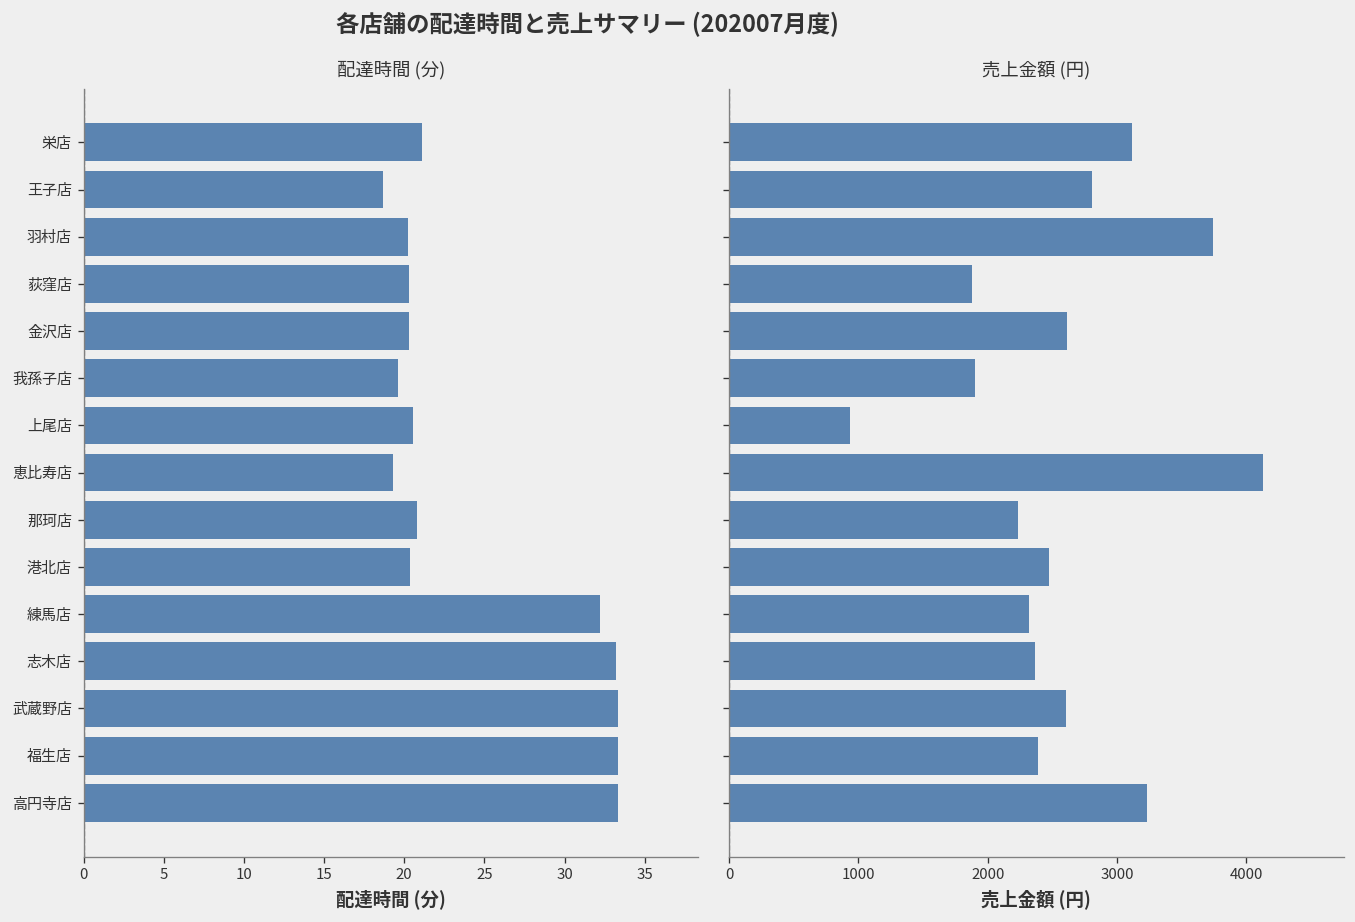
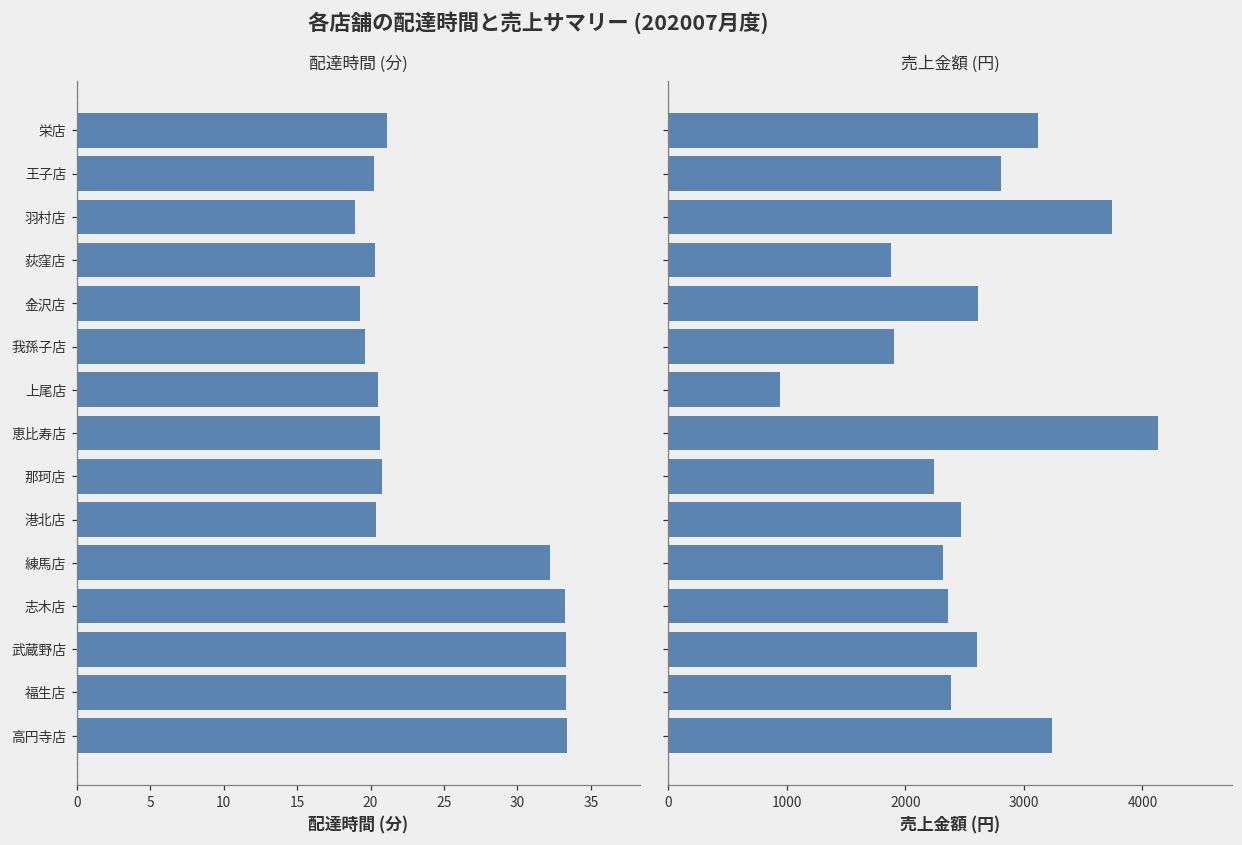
  {
    "配達時間 (分)": {
      "栄店": 21.1,
-     "王子店": 18.7,
-     "羽村店": 20.3,
+     "王子店": 20.2,
+     "羽村店": 18.9,
      "荻窪店": 20.3,
-     "金沢店": 20.3,
+     "金沢店": 19.3,
      "我孫子店": 19.6,
      "上尾店": 20.5,
-     "恵比寿店": 19.3,
+     "恵比寿店": 20.7,
      "那珂店": 20.8,
      "港北店": 20.3,
      "練馬店": 32.2,
      "志木店": 33.2,
      "武蔵野店": 33.3,
      "福生店": 33.3,
      "高円寺店": 33.3
    }
  }
